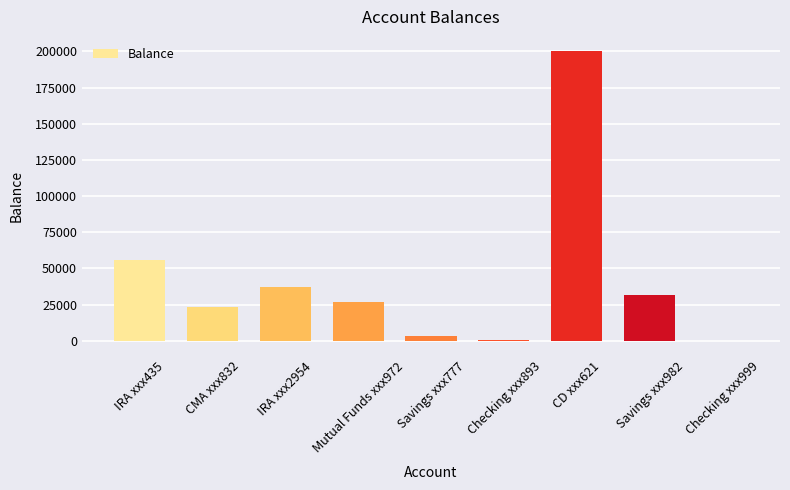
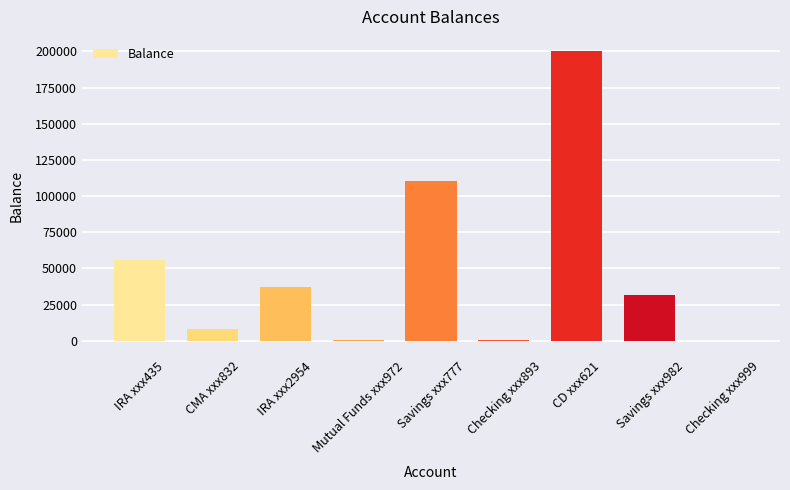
  {
    "IRA xxx435": 56000,
-   "CMA xxx832": 24000,
+   "CMA xxx832": 8000,
    "IRA xxx2954": 37000,
-   "Mutual Funds xxx972": 27000,
-   "Savings xxx777": 3000,
+   "Mutual Funds xxx972": 1000,
+   "Savings xxx777": 110000,
    "CD xxx621": 200000,
    "Savings xxx982": 32000
  }
